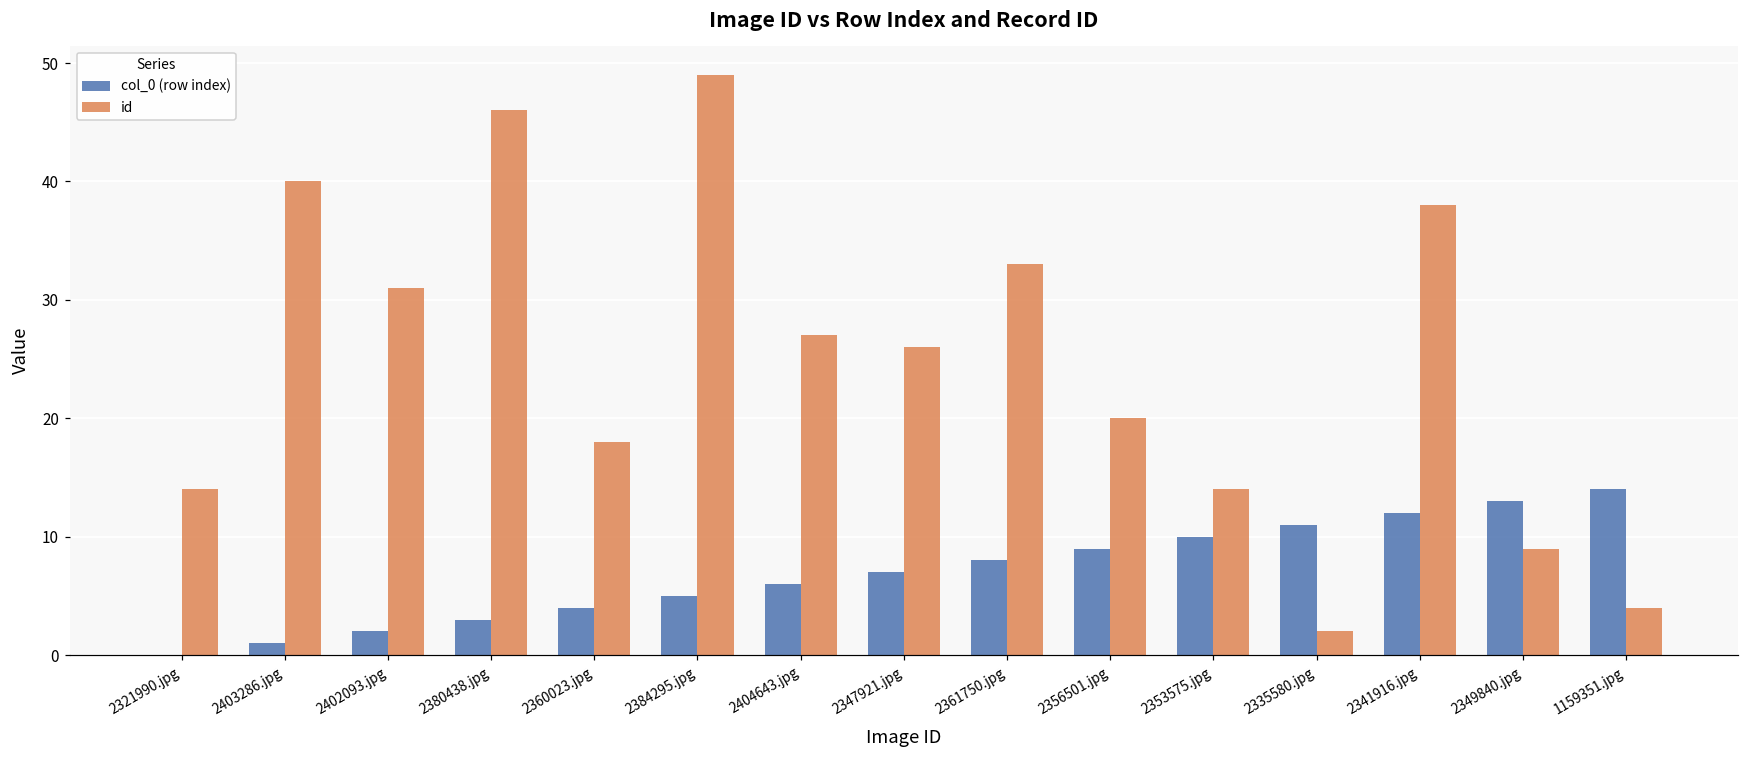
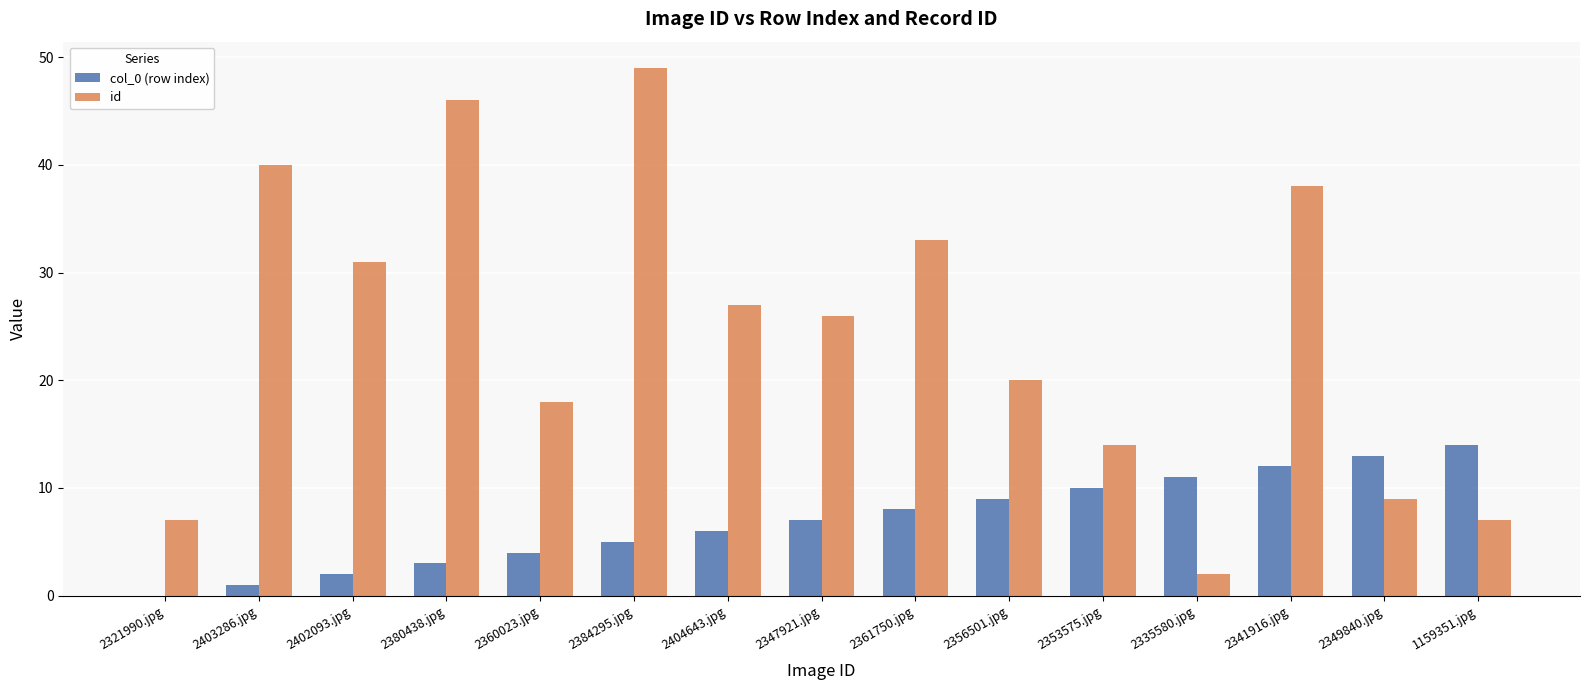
  {
    "col_0 (row index)": {
      "2321990.jpg": 0,
      "2403286.jpg": 1,
      "2402093.jpg": 2,
      "2380438.jpg": 3,
      "2360023.jpg": 4,
      "2384295.jpg": 5,
      "2404643.jpg": 6,
      "2347921.jpg": 7,
      "2361750.jpg": 8,
      "2356501.jpg": 9,
      "2353575.jpg": 10,
      "2335580.jpg": 11,
      "2341916.jpg": 12,
      "2349840.jpg": 13,
      "1159351.jpg": 14
    },
    "id": {
-     "2321990.jpg": 14,
+     "2321990.jpg": 7,
      "2403286.jpg": 40,
      "2402093.jpg": 31,
      "2380438.jpg": 46,
      "2360023.jpg": 18,
      "2384295.jpg": 49,
      "2404643.jpg": 27,
      "2347921.jpg": 26,
      "2361750.jpg": 33,
      "2356501.jpg": 20,
      "2353575.jpg": 14,
      "2335580.jpg": 2,
      "2341916.jpg": 38,
      "2349840.jpg": 9,
-     "1159351.jpg": 4
+     "1159351.jpg": 7
    }
  }
